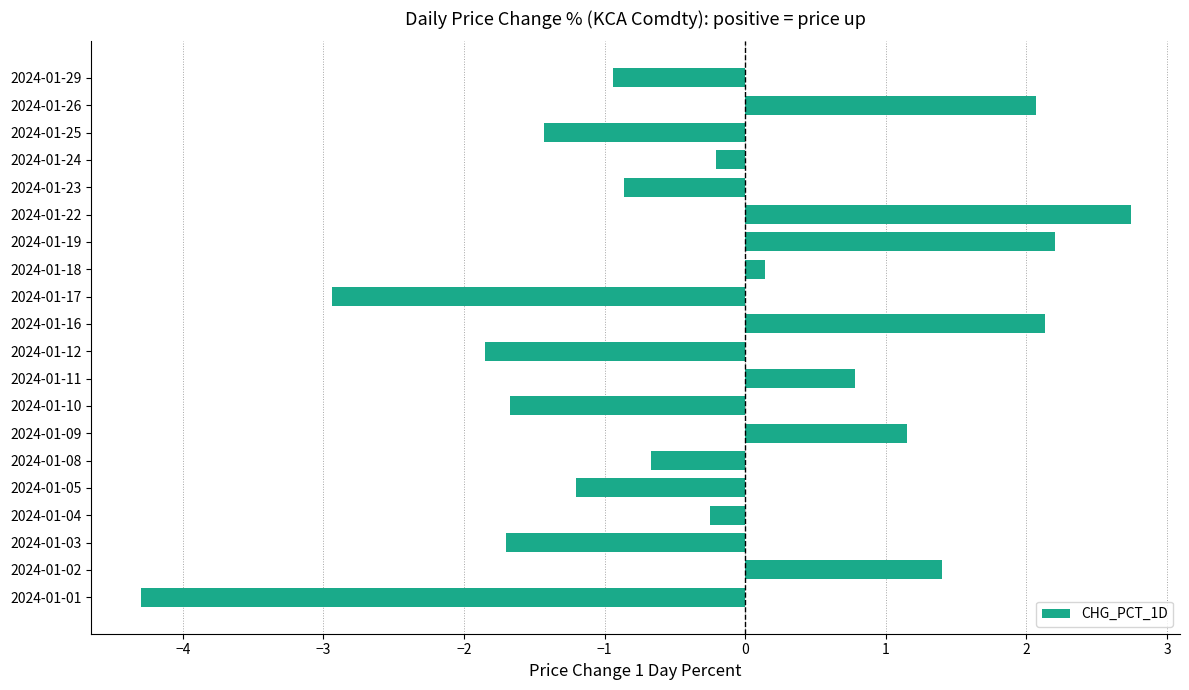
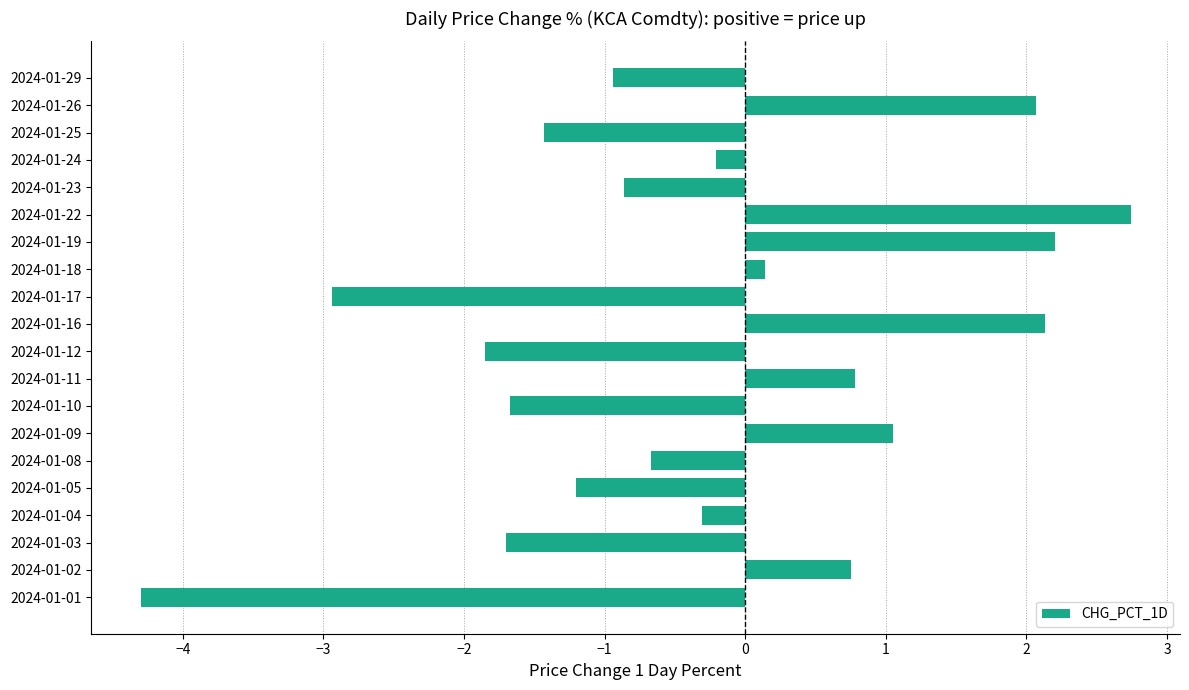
  {
    "2024-01-29": -0.94,
    "2024-01-26": 2.07,
    "2024-01-25": -1.43,
    "2024-01-24": -0.21,
    "2024-01-23": -0.86,
    "2024-01-22": 2.74,
    "2024-01-19": 2.20,
    "2024-01-18": 0.14,
    "2024-01-17": -2.94,
    "2024-01-16": 2.13,
    "2024-01-12": -1.85,
    "2024-01-11": 0.78,
    "2024-01-10": -1.67,
-   "2024-01-09": 1.15,
+   "2024-01-09": 1.05,
    "2024-01-08": -0.67,
    "2024-01-05": -1.20,
-   "2024-01-04": -0.25,
+   "2024-01-04": -0.31,
    "2024-01-03": -1.70,
-   "2024-01-02": 1.40,
+   "2024-01-02": 0.75,
    "2024-01-01": -4.30
  }
